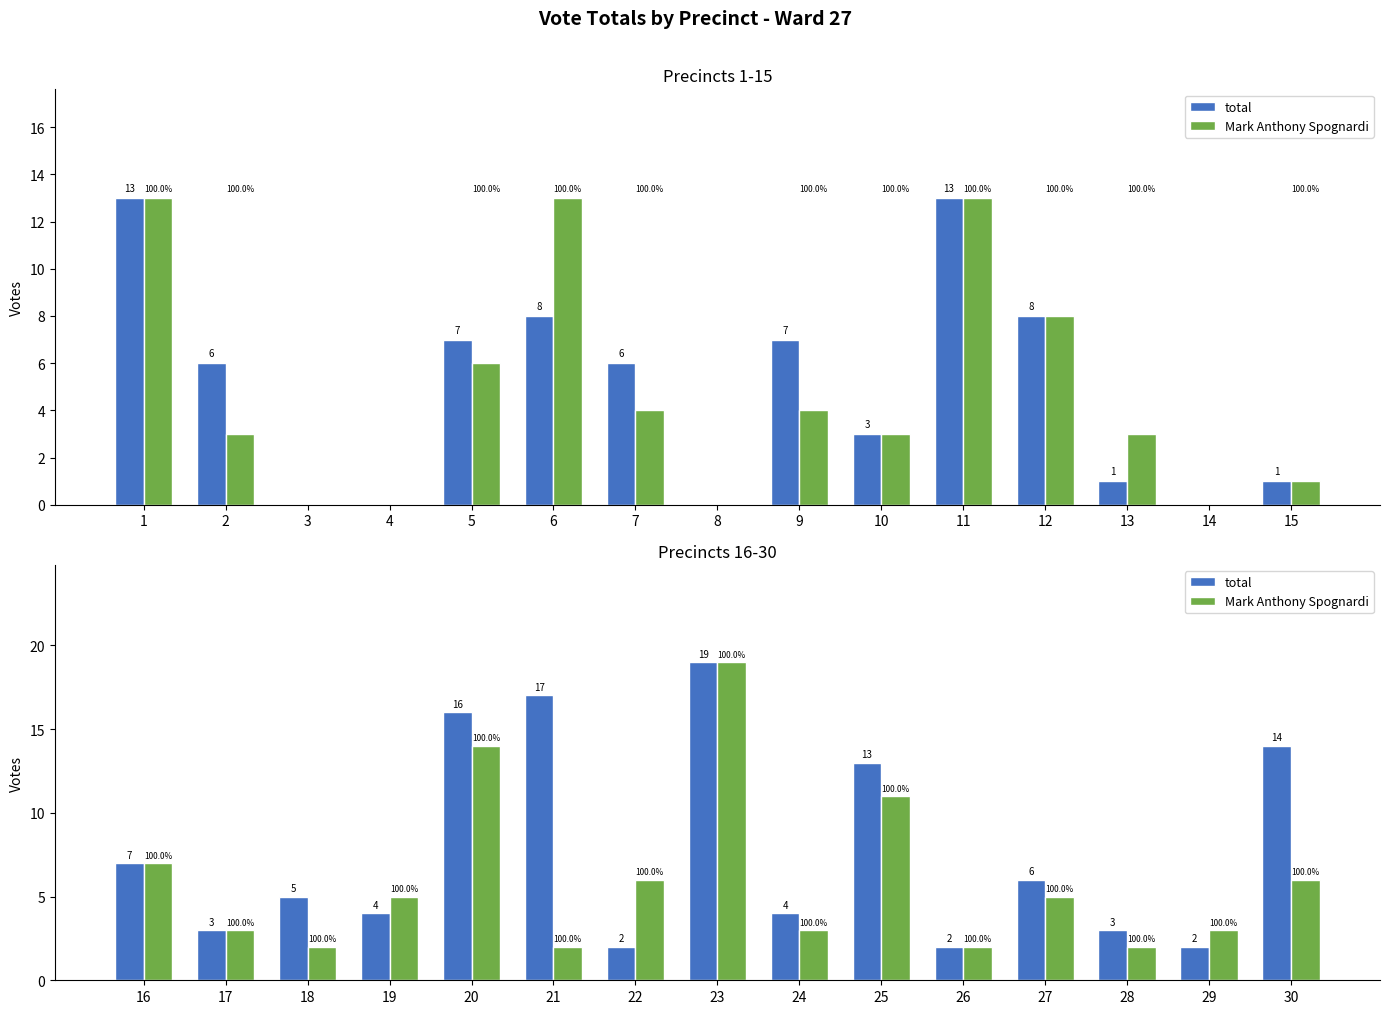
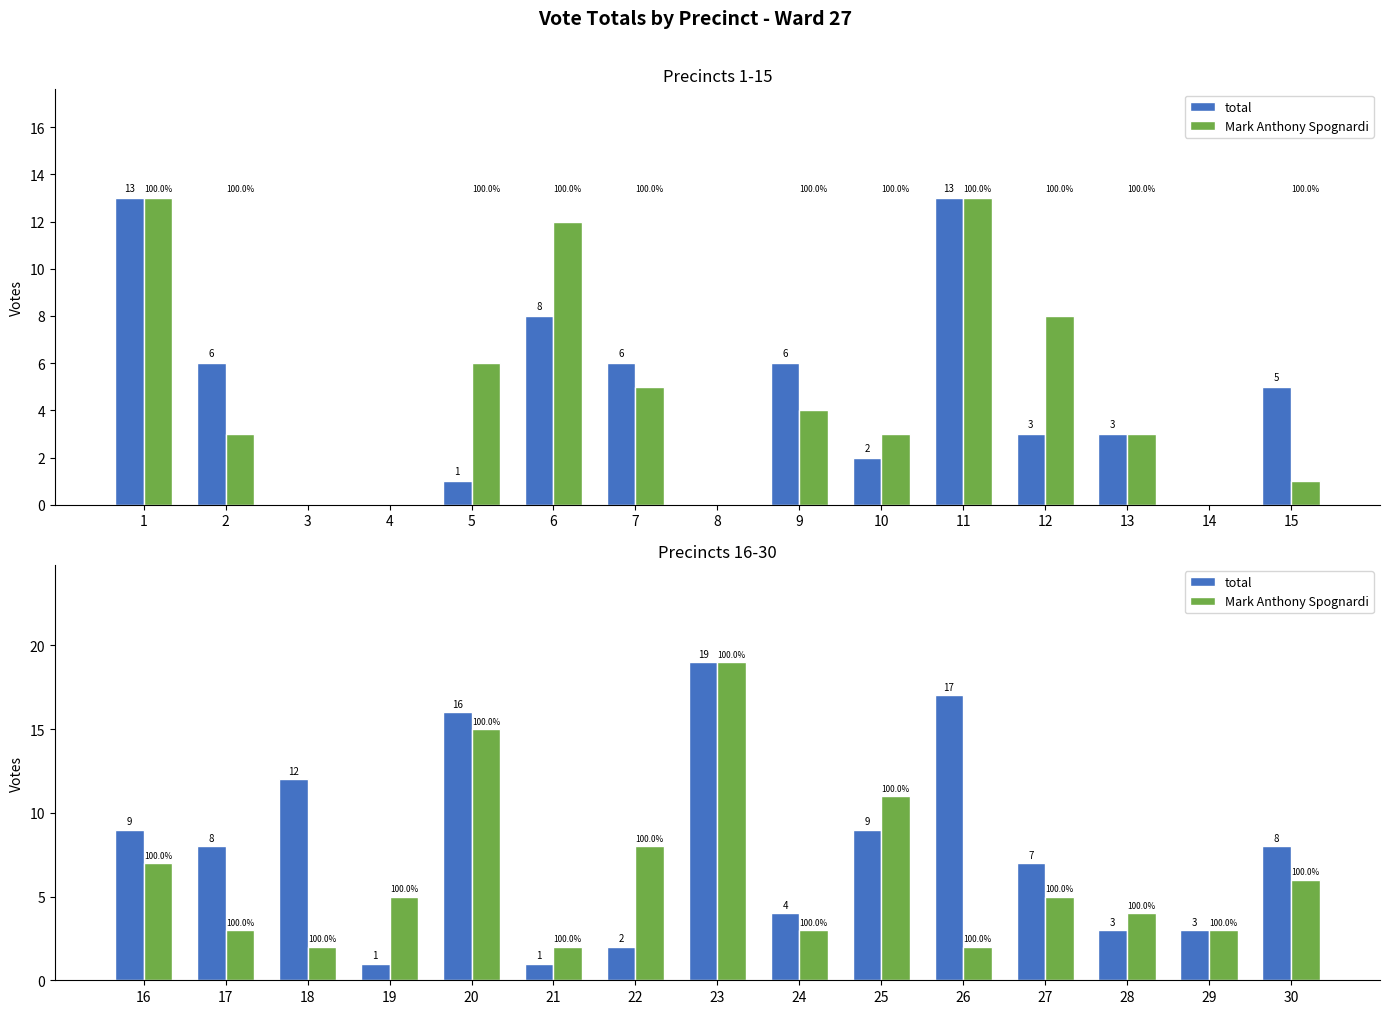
  {
    "Precincts 1-15": {
      "total": {
        "1": 13,
        "2": 6,
-       "5": 7,
+       "5": 1,
        "6": 8,
        "7": 6,
-       "9": 7,
-       "10": 3,
+       "9": 6,
+       "10": 2,
        "11": 13,
-       "12": 8,
-       "13": 1,
-       "15": 1
+       "12": 3,
+       "13": 3,
+       "15": 5
      },
      "Mark Anthony Spognardi": {
        "2": 3,
        "3": 0,
        "4": 0,
        "5": 6,
-       "6": 13,
-       "7": 4,
+       "6": 12,
+       "7": 5,
        "8": 0,
        "9": 4,
        "13": 3,
        "14": 0
      }
    },
    "Precincts 16-30": {
      "total": {
-       "16": 7,
-       "17": 3,
-       "18": 5,
-       "19": 4,
+       "16": 9,
+       "17": 8,
+       "18": 12,
+       "19": 1,
        "20": 16,
-       "21": 17,
+       "21": 1,
        "22": 2,
        "23": 19,
        "24": 4,
-       "25": 13,
-       "26": 2,
-       "27": 6,
+       "25": 9,
+       "26": 17,
+       "27": 7,
        "28": 3,
-       "29": 2,
-       "30": 14
+       "29": 3,
+       "30": 8
      },
      "Mark Anthony Spognardi": {
-       "20": 14,
-       "22": 6,
-       "28": 2
+       "20": 15,
+       "22": 8,
+       "28": 4
      }
    }
  }
